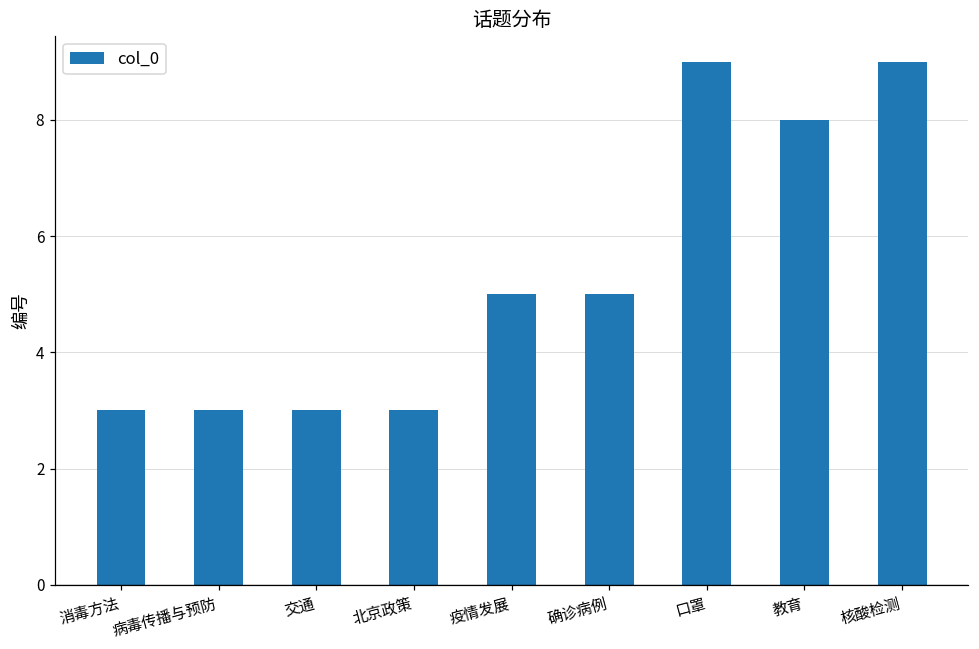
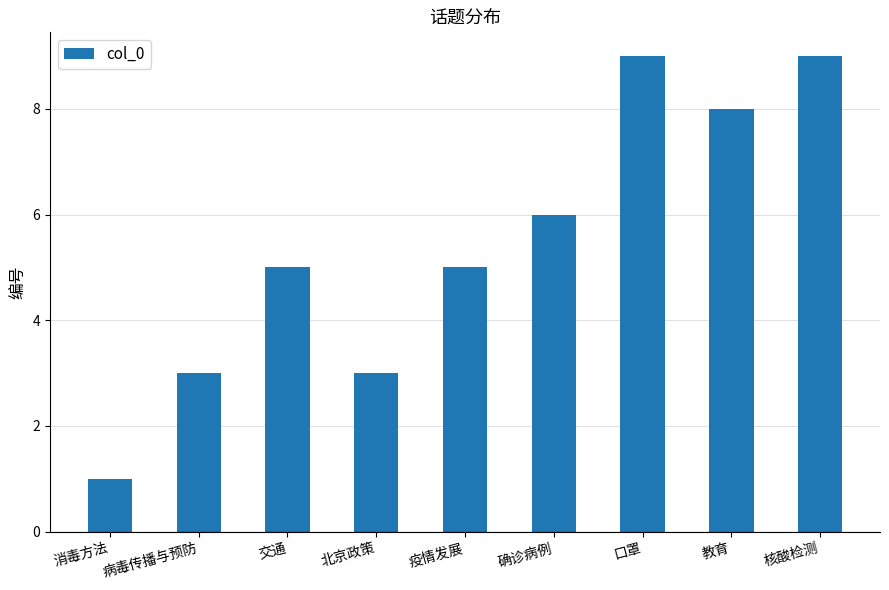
  {
-   "消毒方法": 3,
+   "消毒方法": 1,
    "病毒传播与预防": 3,
-   "交通": 3,
+   "交通": 5,
    "北京政策": 3,
    "疫情发展": 5,
-   "确诊病例": 5,
+   "确诊病例": 6,
    "口罩": 9,
    "教育": 8,
    "核酸检测": 9
  }
